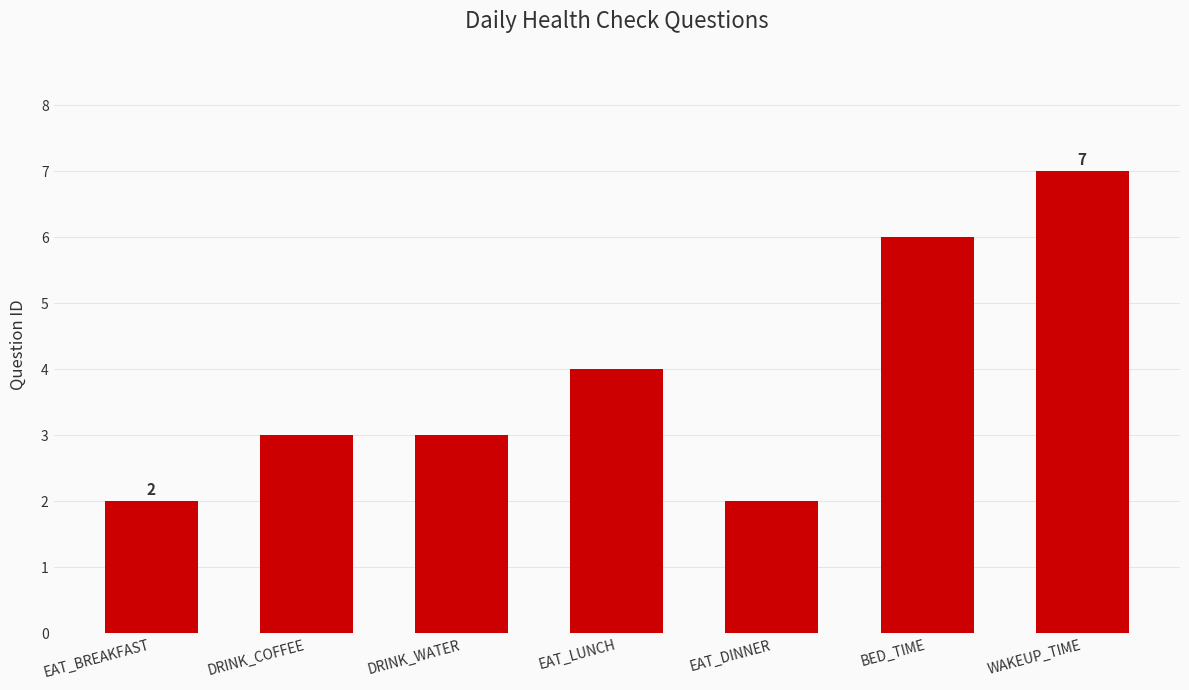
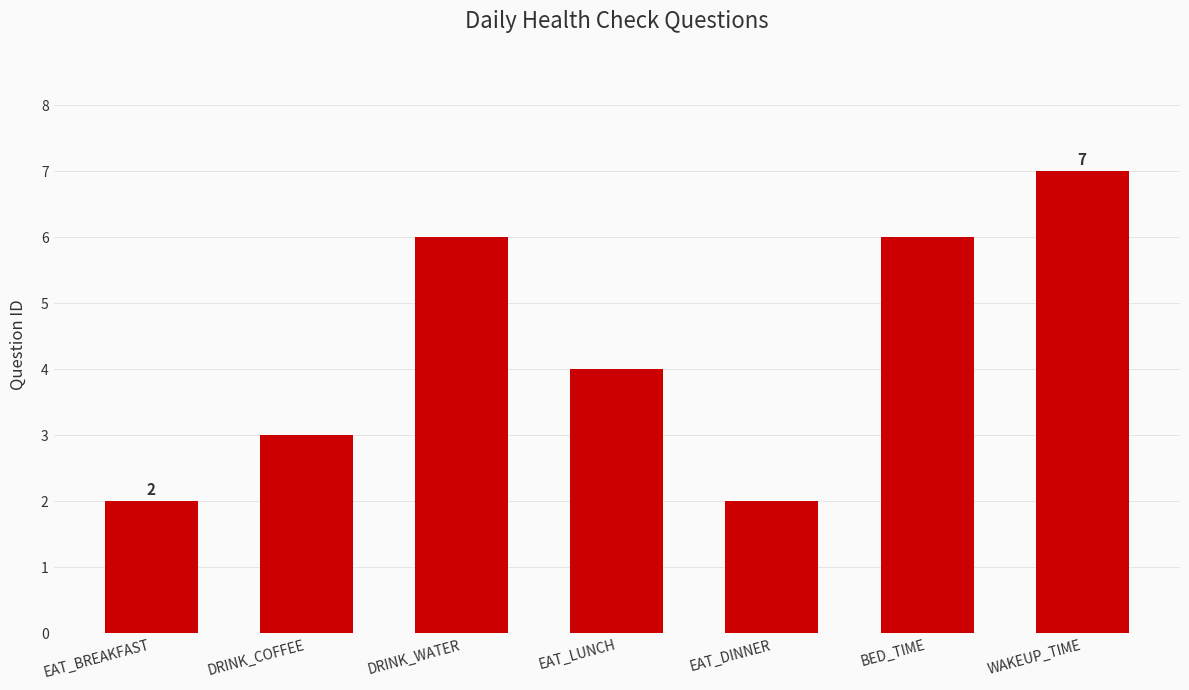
  {
    "DRINK_COFFEE": 3,
-   "DRINK_WATER": 3,
+   "DRINK_WATER": 6,
    "EAT_LUNCH": 4,
    "EAT_DINNER": 2,
    "BED_TIME": 6
  }
